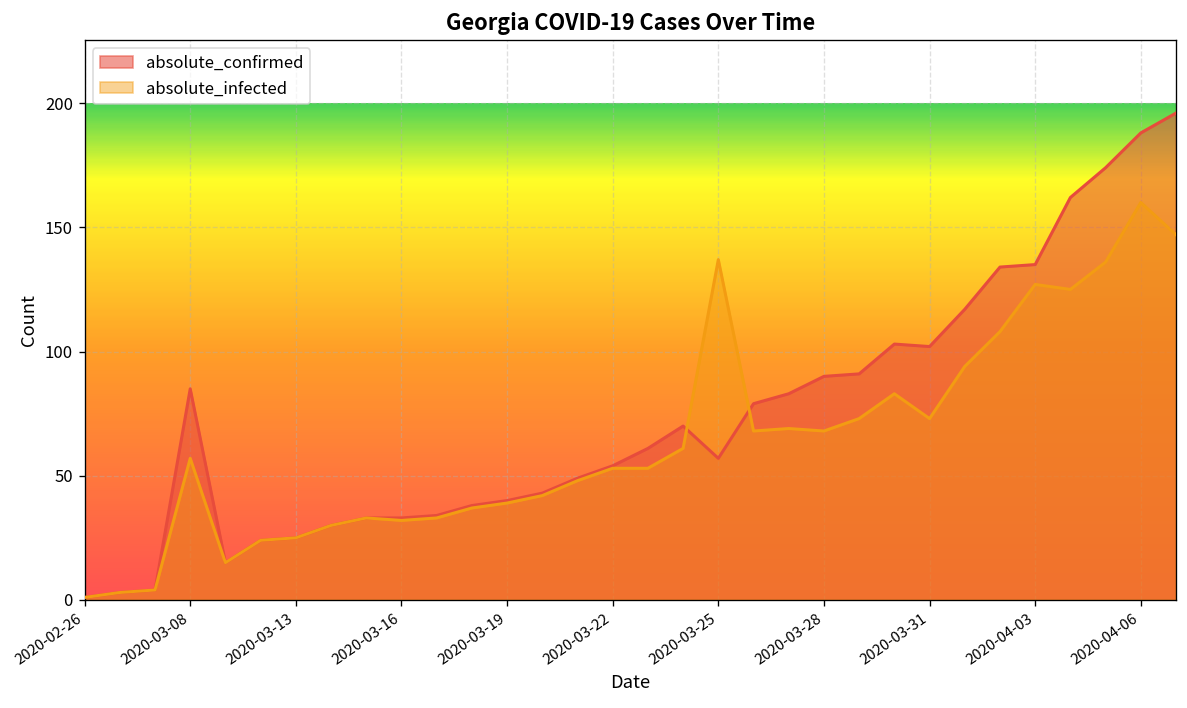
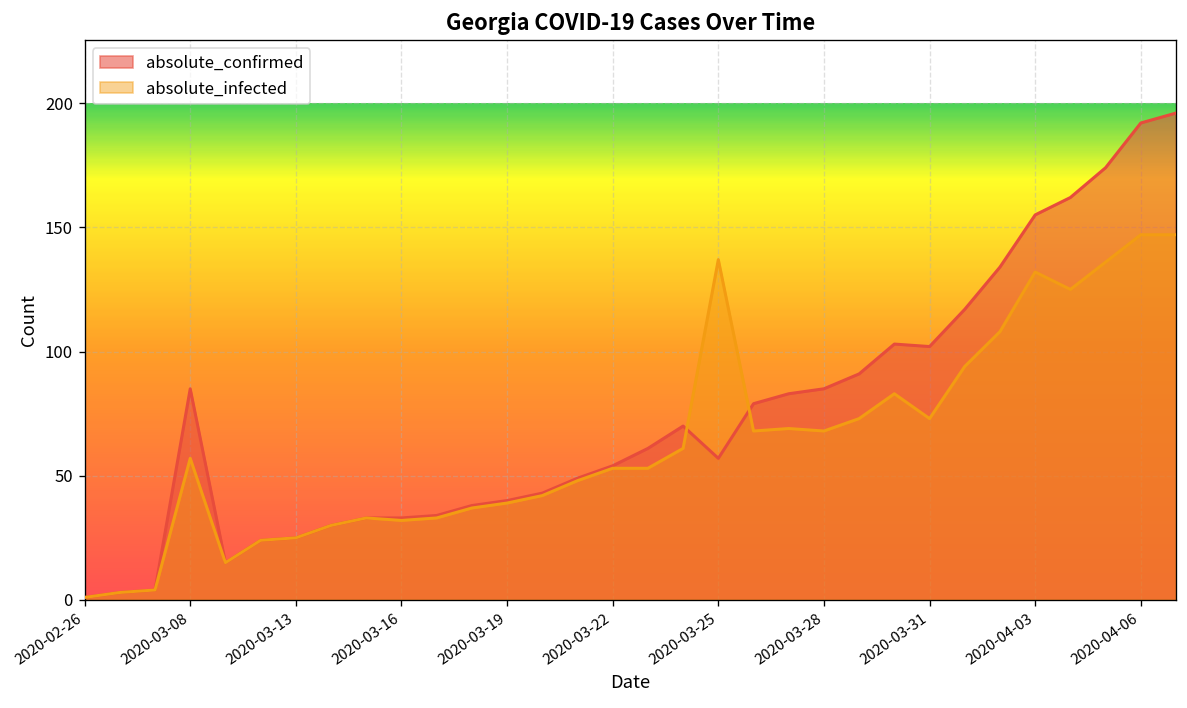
  {
    "absolute_confirmed": {
      "2020-03-08": 85,
      "2020-03-25": 57,
-     "2020-03-28": 90,
+     "2020-03-28": 85,
      "2020-03-31": 102,
-     "2020-04-03": 135,
-     "2020-04-06": 188
+     "2020-04-03": 155,
+     "2020-04-06": 192
    },
    "absolute_infected": {
      "2020-03-08": 57,
      "2020-03-25": 137,
      "2020-03-28": 68,
      "2020-03-31": 73,
-     "2020-04-03": 127,
-     "2020-04-06": 160
+     "2020-04-03": 132,
+     "2020-04-06": 147
    }
  }
